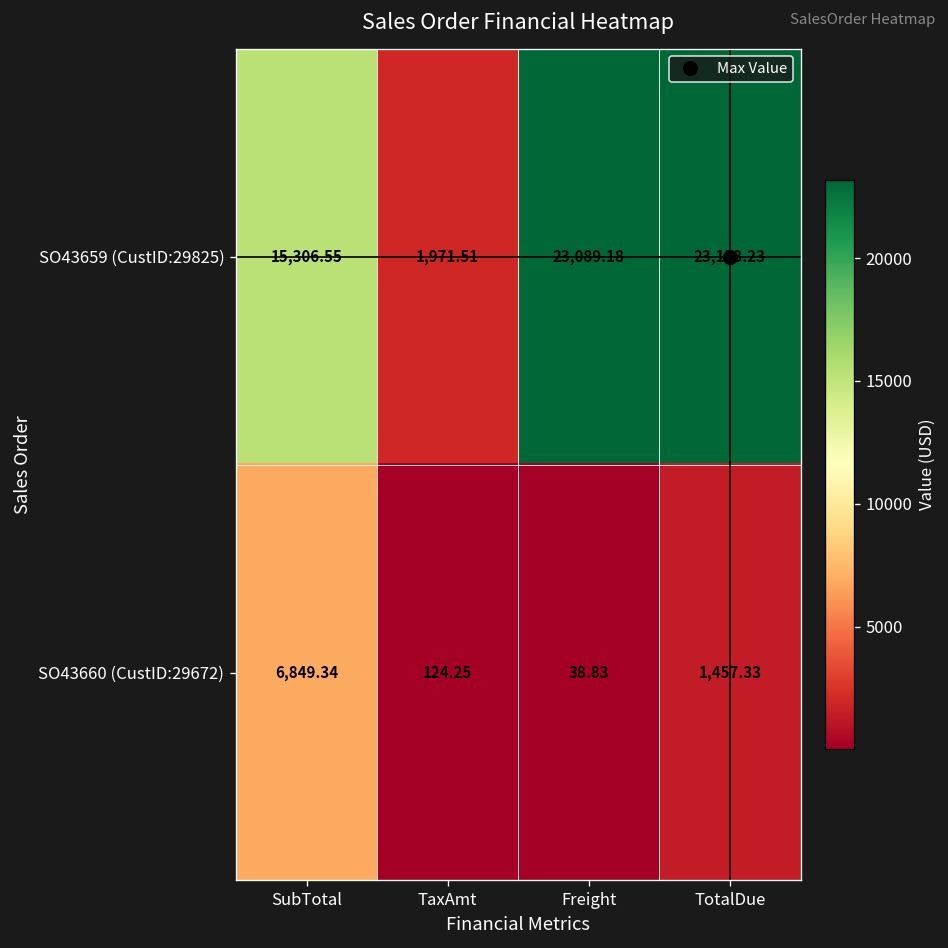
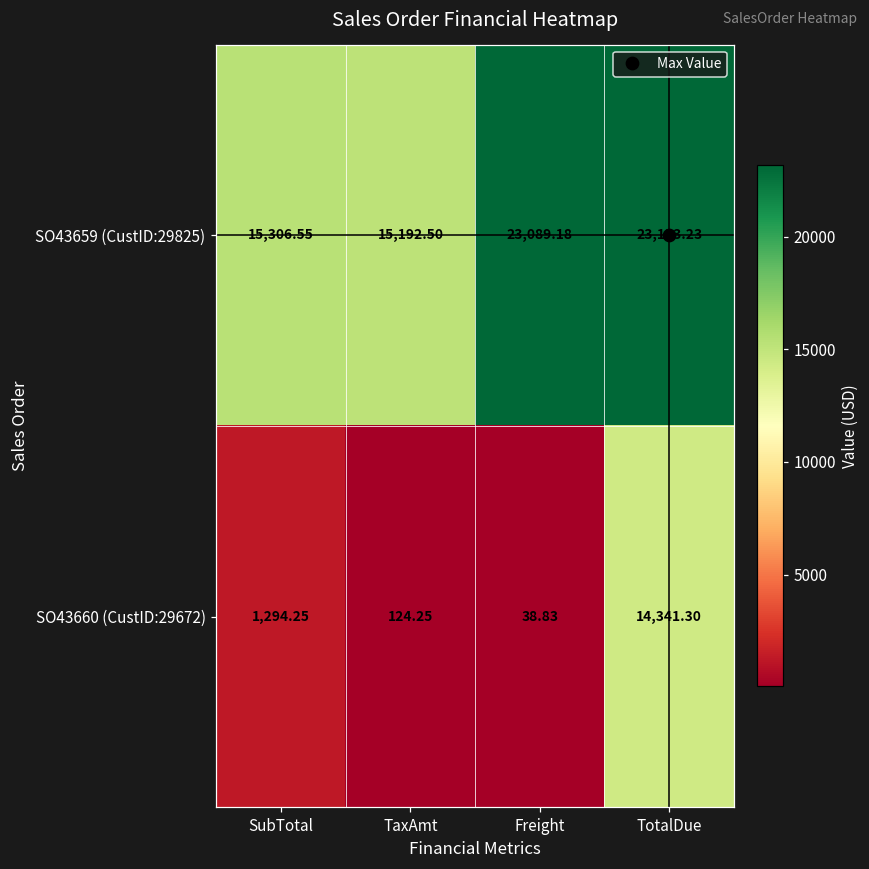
  {
    "SO43659 (CustID:29825)": {
      "SubTotal": "15,306.55",
-     "TaxAmt": "1,971.51",
+     "TaxAmt": "15,192.50",
      "Freight": "23,089.18"
    },
    "SO43660 (CustID:29672)": {
-     "SubTotal": "6,849.34",
+     "SubTotal": "1,294.25",
      "TaxAmt": "124.25",
      "Freight": "38.83",
-     "TotalDue": "1,457.33"
+     "TotalDue": "14,341.30"
    }
  }
